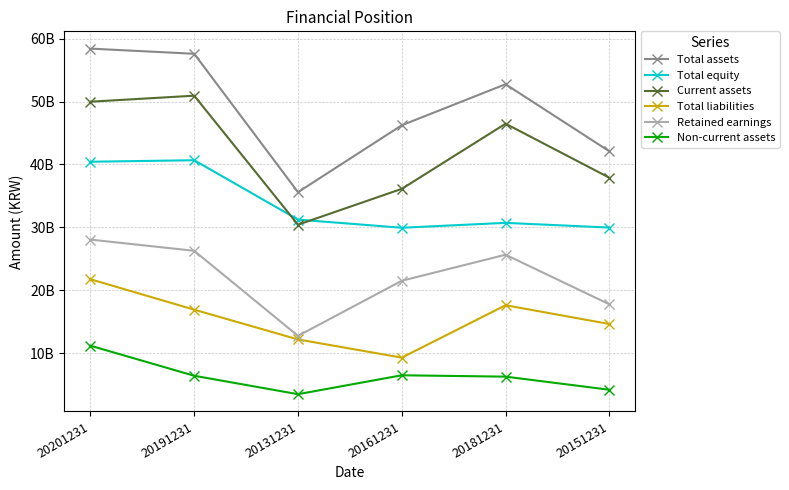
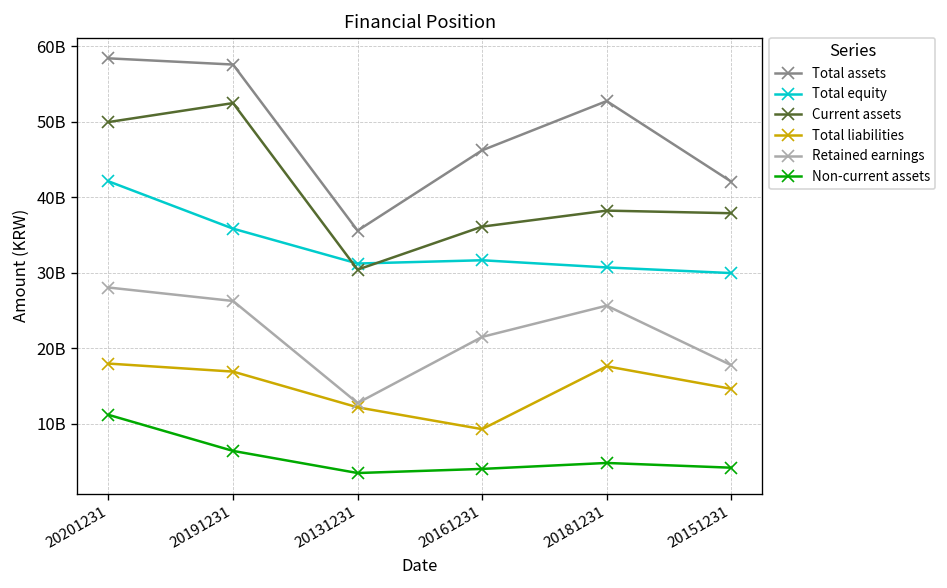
  {
    "Total equity": {
-     "20201231": 40000000000,
-     "20191231": 41000000000,
+     "20201231": 42000000000,
+     "20191231": 36000000000,
      "20131231": 31000000000,
-     "20161231": 30000000000,
+     "20161231": 32000000000,
      "20181231": 31000000000,
      "20151231": 30000000000
    },
    "Current assets": {
      "20201231": 50000000000,
-     "20191231": 51000000000,
+     "20191231": 52000000000,
      "20131231": 30000000000,
      "20161231": 36000000000,
-     "20181231": 46000000000,
+     "20181231": 38000000000,
      "20151231": 38000000000
    },
    "Total liabilities": {
-     "20201231": 22000000000,
+     "20201231": 18000000000,
      "20191231": 17000000000,
      "20131231": 12000000000,
      "20161231": 9000000000,
      "20181231": 18000000000,
      "20151231": 15000000000
    },
    "Non-current assets": {
      "20201231": 11000000000,
      "20191231": 6000000000,
      "20131231": 3000000000,
-     "20161231": 6000000000,
-     "20181231": 6000000000,
+     "20161231": 4000000000,
+     "20181231": 5000000000,
      "20151231": 4000000000
    }
  }
